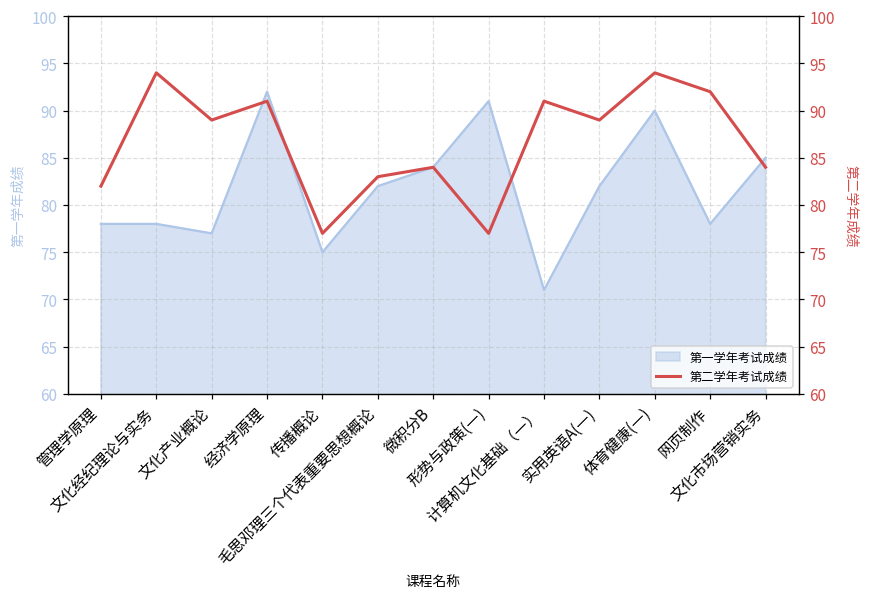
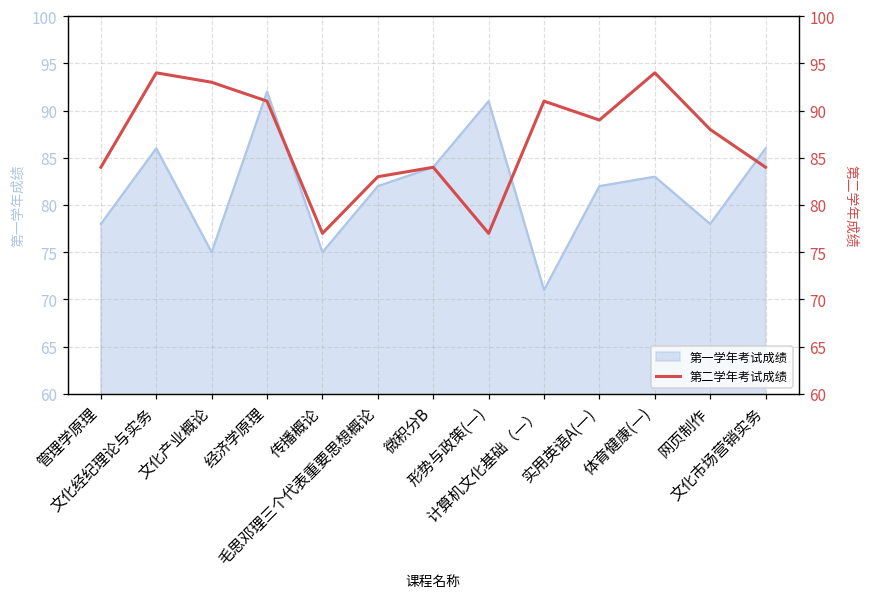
  {
    "第一学年考试成绩": {
      "管理学原理": 78,
-     "文化经纪理论与实务": 78,
-     "文化产业概论": 77,
+     "文化经纪理论与实务": 86,
+     "文化产业概论": 75,
      "经济学原理": 92,
      "传播概论": 75,
      "毛思邓理三个代表重要思想概论": 82,
      "微积分B": 84,
      "形势与政策(一)": 91,
      "计算机文化基础（一）": 71,
      "实用英语A(一)": 82,
-     "体育健康(一)": 90,
+     "体育健康(一)": 83,
      "网页制作": 78,
-     "文化市场营销实务": 85
+     "文化市场营销实务": 86
    },
    "第二学年考试成绩": {
-     "管理学原理": 82,
+     "管理学原理": 84,
      "文化经纪理论与实务": 94,
-     "文化产业概论": 89,
+     "文化产业概论": 93,
      "经济学原理": 91,
      "传播概论": 77,
      "毛思邓理三个代表重要思想概论": 83,
      "微积分B": 84,
      "形势与政策(一)": 77,
      "计算机文化基础（一）": 91,
      "实用英语A(一)": 89,
      "体育健康(一)": 94,
-     "网页制作": 92,
+     "网页制作": 88,
      "文化市场营销实务": 84
    }
  }
